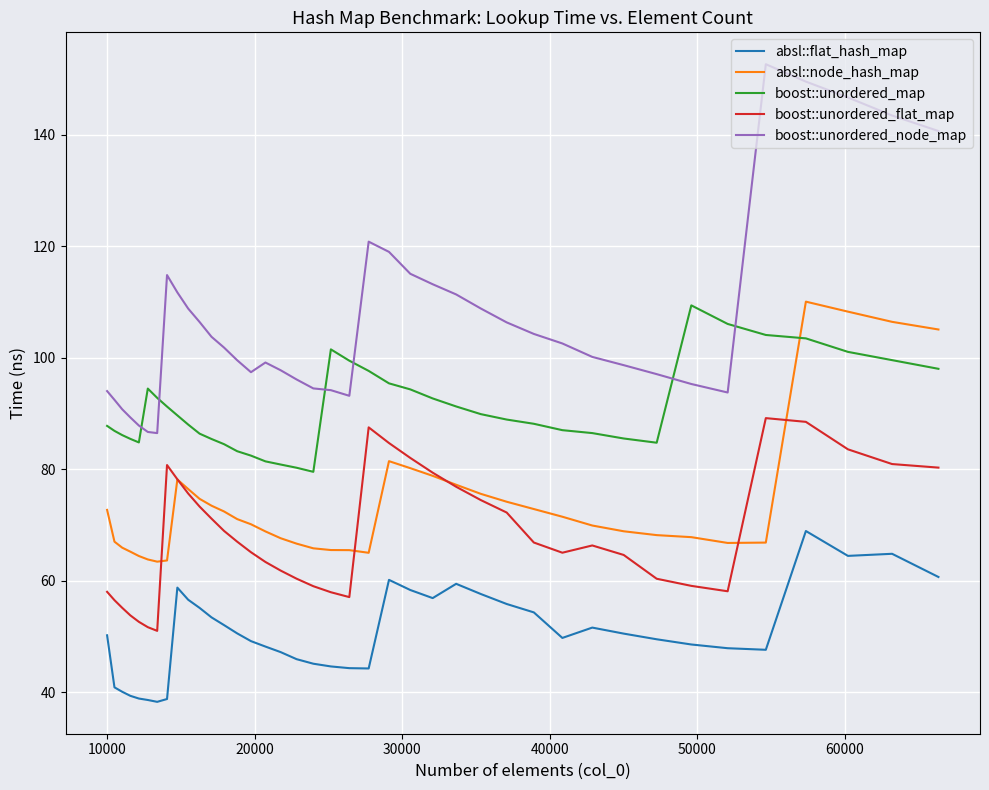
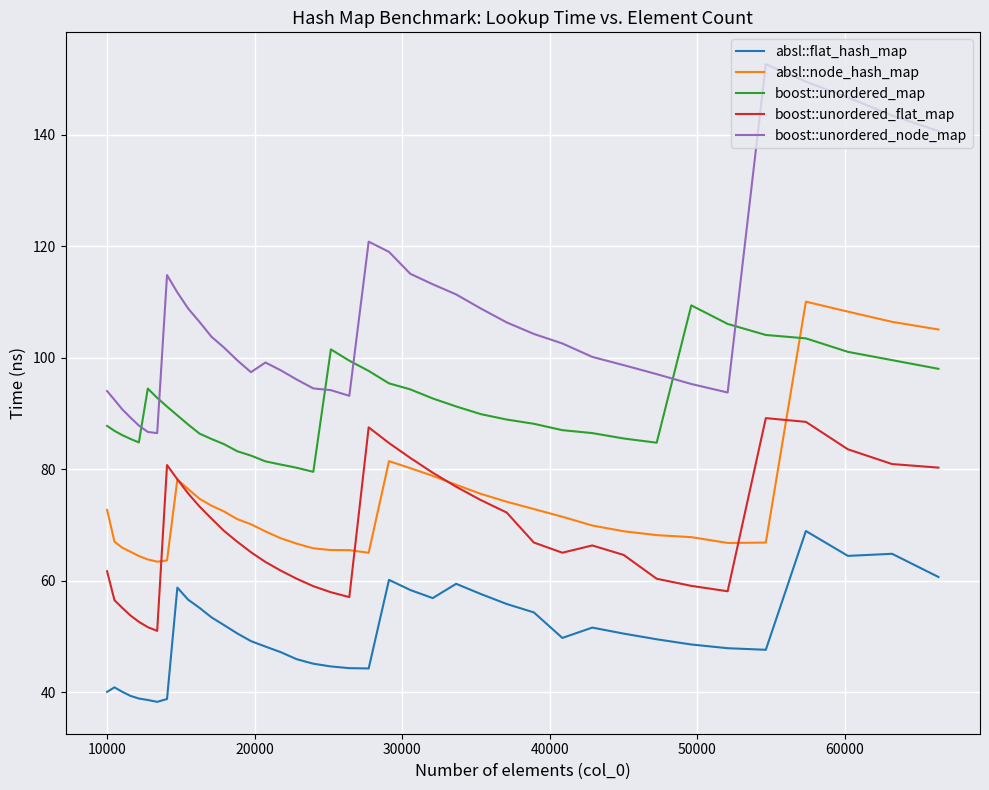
  {
    "absl::flat_hash_map": {
-     "10000": 50
+     "10000": 40
    },
    "absl::node_hash_map": {
      "10000": 73
    },
    "boost::unordered_map": {
      "10000": 88
    },
    "boost::unordered_flat_map": {
-     "10000": 58
+     "10000": 62
    },
    "boost::unordered_node_map": {
      "10000": 94
    }
  }
